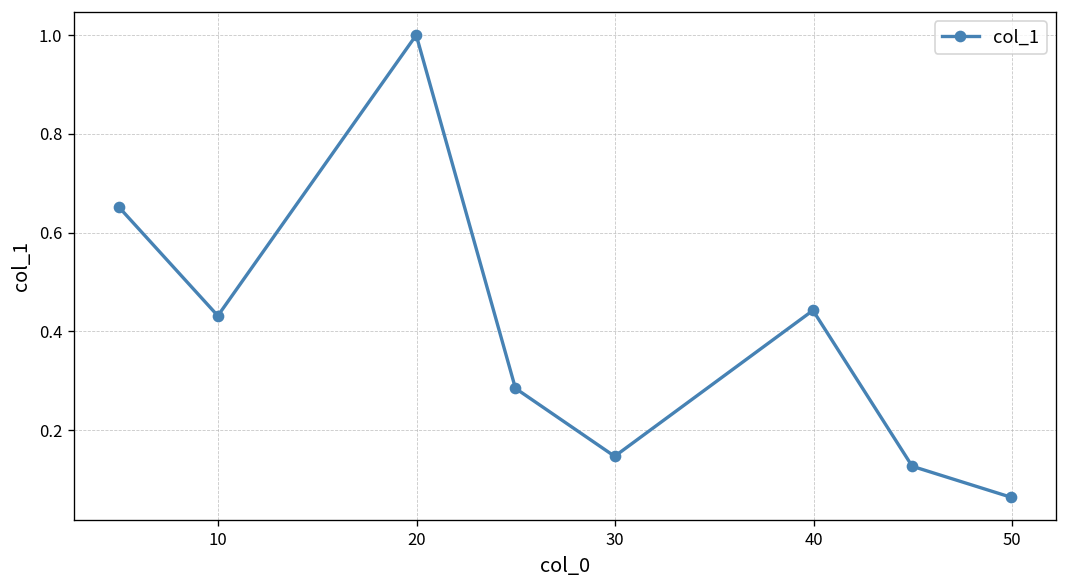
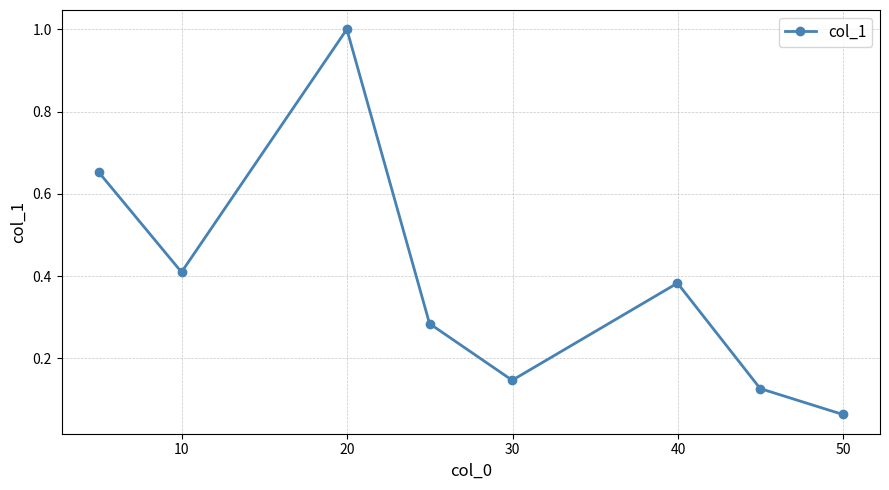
  {
-   "10": 0.43,
+   "10": 0.41,
    "20": 1.00,
    "30": 0.15,
-   "40": 0.44,
+   "40": 0.38,
    "50": 0.06
  }
